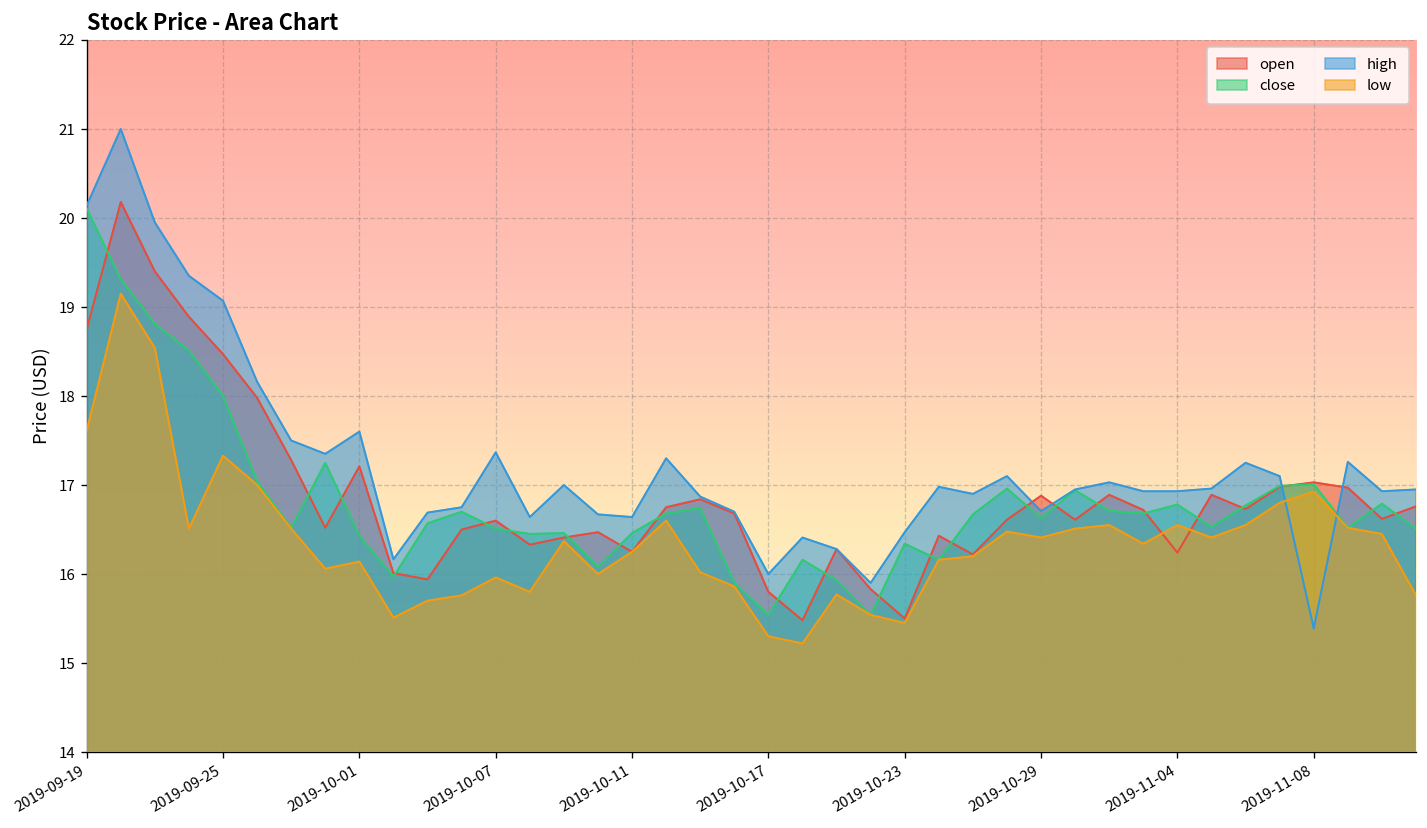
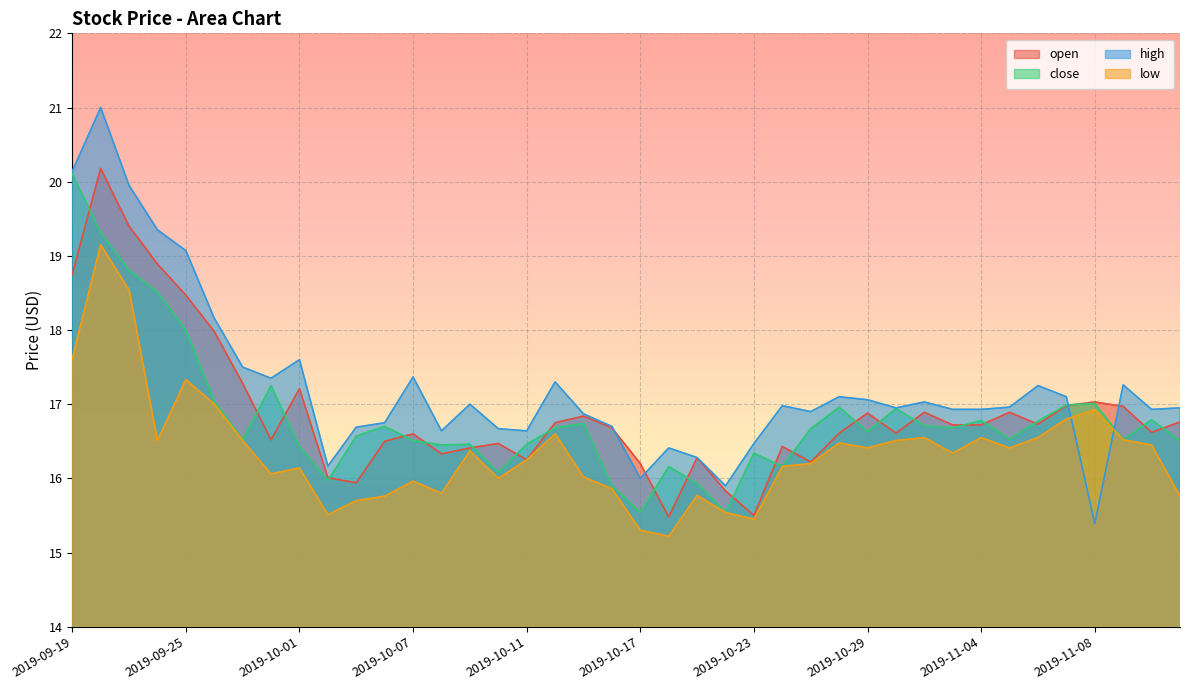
  {
    "open": {
      "2019-09-19": 18.8,
      "2019-09-25": 18.5,
      "2019-10-01": 17.2,
      "2019-10-07": 16.6,
-     "2019-10-17": 15.8,
+     "2019-10-17": 16.2,
      "2019-10-23": 15.5,
      "2019-10-29": 16.9,
-     "2019-11-04": 16.2
+     "2019-11-04": 16.7
    },
    "close": {
      "2019-09-25": 18.0,
      "2019-10-01": 16.4,
      "2019-10-07": 16.5,
      "2019-10-11": 16.5,
      "2019-10-17": 15.5,
      "2019-10-23": 16.3,
      "2019-10-29": 16.6,
      "2019-11-04": 16.8
    },
    "high": {
      "2019-09-25": 19.1,
      "2019-10-01": 17.6,
      "2019-10-07": 17.4,
      "2019-10-11": 16.6,
      "2019-10-17": 16.0,
      "2019-10-23": 16.5,
-     "2019-10-29": 16.7,
+     "2019-10-29": 17.1,
      "2019-11-04": 16.9,
      "2019-11-08": 15.4
    },
    "low": {
      "2019-09-19": 17.6,
      "2019-09-25": 17.3,
      "2019-10-01": 16.1,
      "2019-10-07": 16.0,
      "2019-10-17": 15.3,
      "2019-10-23": 15.5,
      "2019-10-29": 16.4,
      "2019-11-04": 16.5,
      "2019-11-08": 16.9
    }
  }
